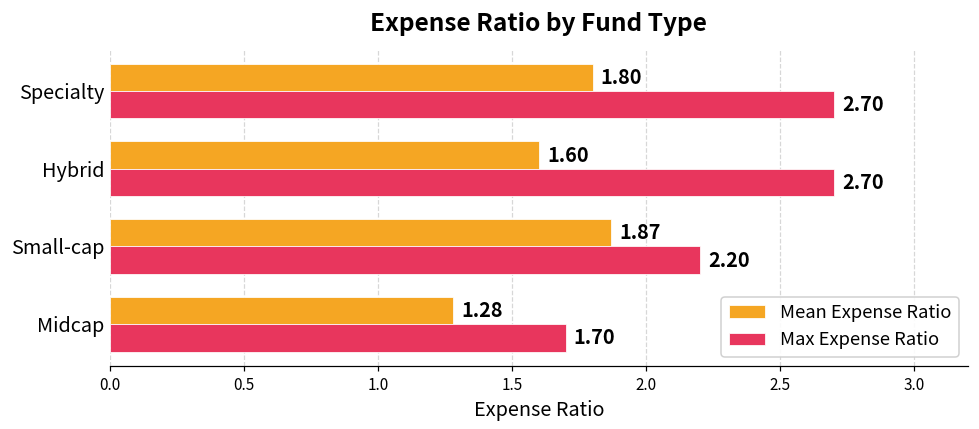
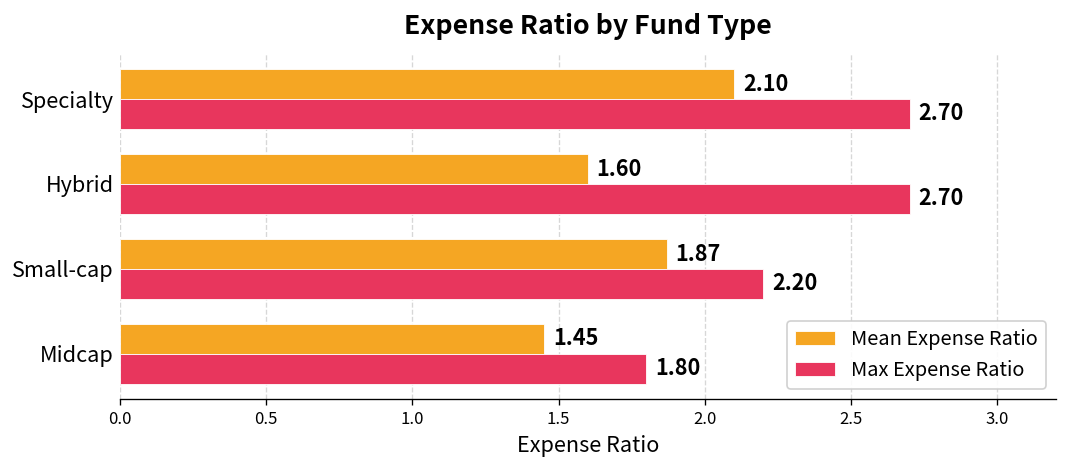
  {
    "Mean Expense Ratio": {
-     "Specialty": 1.80,
+     "Specialty": 2.10,
      "Hybrid": 1.60,
      "Small-cap": 1.87,
-     "Midcap": 1.28
+     "Midcap": 1.45
    },
    "Max Expense Ratio": {
      "Specialty": 2.70,
      "Hybrid": 2.70,
      "Small-cap": 2.20,
-     "Midcap": 1.70
+     "Midcap": 1.80
    }
  }
